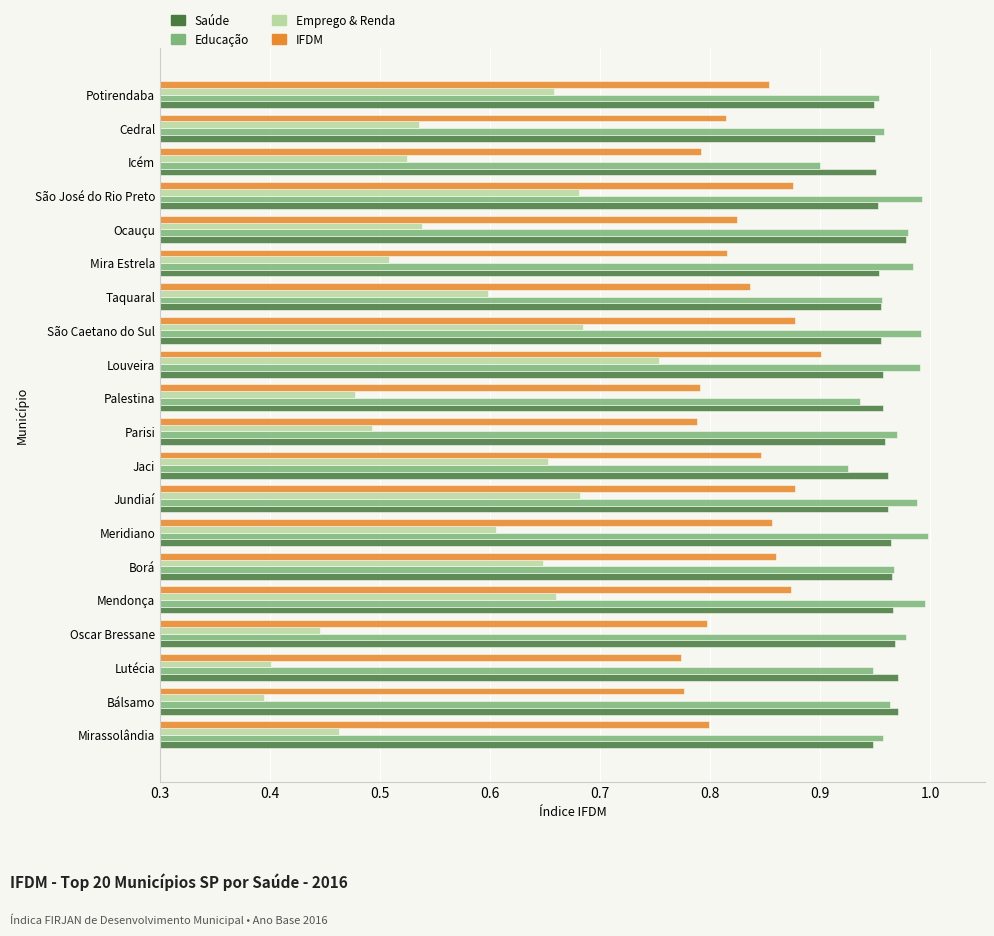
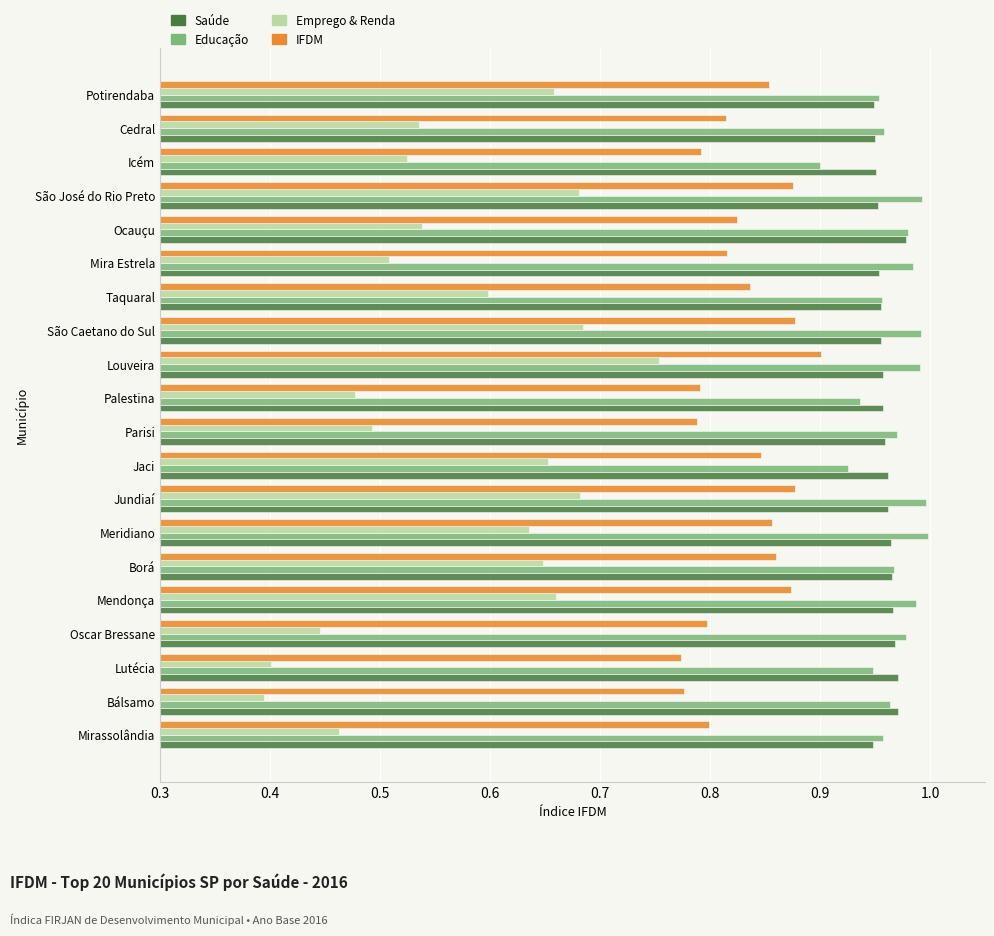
  {
    "Saúde": {
      "Potirendaba": 0.950,
      "Cedral": 0.950,
      "Icém": 0.951,
      "São José do Rio Preto": 0.953,
      "Ocauçu": 0.979,
      "Mira Estrela": 0.954,
      "Taquaral": 0.955,
      "São Caetano do Sul": 0.955,
      "Louveira": 0.957,
      "Palestina": 0.958,
      "Parisi": 0.959,
      "Jaci": 0.961,
      "Jundiaí": 0.962,
      "Meridiano": 0.965,
      "Borá": 0.965,
      "Mendonça": 0.966,
      "Oscar Bressane": 0.968,
      "Lutécia": 0.971,
      "Bálsamo": 0.971,
      "Mirassolândia": 0.948
    },
    "Educação": {
      "Potirendaba": 0.953,
      "Cedral": 0.958,
      "Icém": 0.900,
      "São José do Rio Preto": 0.993,
      "Ocauçu": 0.980,
      "Mira Estrela": 0.985,
      "Taquaral": 0.957,
      "São Caetano do Sul": 0.992,
      "Louveira": 0.991,
      "Palestina": 0.937,
      "Parisi": 0.970,
      "Jaci": 0.926,
-     "Jundiaí": 0.988,
+     "Jundiaí": 0.996,
      "Meridiano": 0.998,
      "Borá": 0.967,
-     "Mendonça": 0.996,
+     "Mendonça": 0.987,
      "Oscar Bressane": 0.978,
      "Lutécia": 0.948,
      "Bálsamo": 0.964,
      "Mirassolândia": 0.957
    },
    "Emprego & Renda": {
      "Potirendaba": 0.658,
      "Cedral": 0.535,
      "Icém": 0.525,
      "São José do Rio Preto": 0.681,
      "Ocauçu": 0.539,
      "Mira Estrela": 0.508,
      "Taquaral": 0.598,
      "São Caetano do Sul": 0.684,
      "Louveira": 0.754,
      "Palestina": 0.477,
      "Parisi": 0.493,
      "Jaci": 0.652,
      "Jundiaí": 0.681,
-     "Meridiano": 0.606,
+     "Meridiano": 0.636,
      "Borá": 0.648,
      "Mendonça": 0.660,
      "Oscar Bressane": 0.446,
      "Lutécia": 0.401,
      "Bálsamo": 0.394,
      "Mirassolândia": 0.463
    },
    "IFDM": {
      "Potirendaba": 0.854,
      "Cedral": 0.814,
      "Icém": 0.792,
      "São José do Rio Preto": 0.875,
      "Ocauçu": 0.824,
      "Mira Estrela": 0.816,
      "Taquaral": 0.837,
      "São Caetano do Sul": 0.877,
      "Louveira": 0.901,
      "Palestina": 0.790,
      "Parisi": 0.789,
      "Jaci": 0.847,
      "Jundiaí": 0.877,
      "Meridiano": 0.856,
      "Borá": 0.860,
      "Mendonça": 0.874,
      "Oscar Bressane": 0.797,
      "Lutécia": 0.773,
      "Bálsamo": 0.776,
      "Mirassolândia": 0.799
    }
  }
